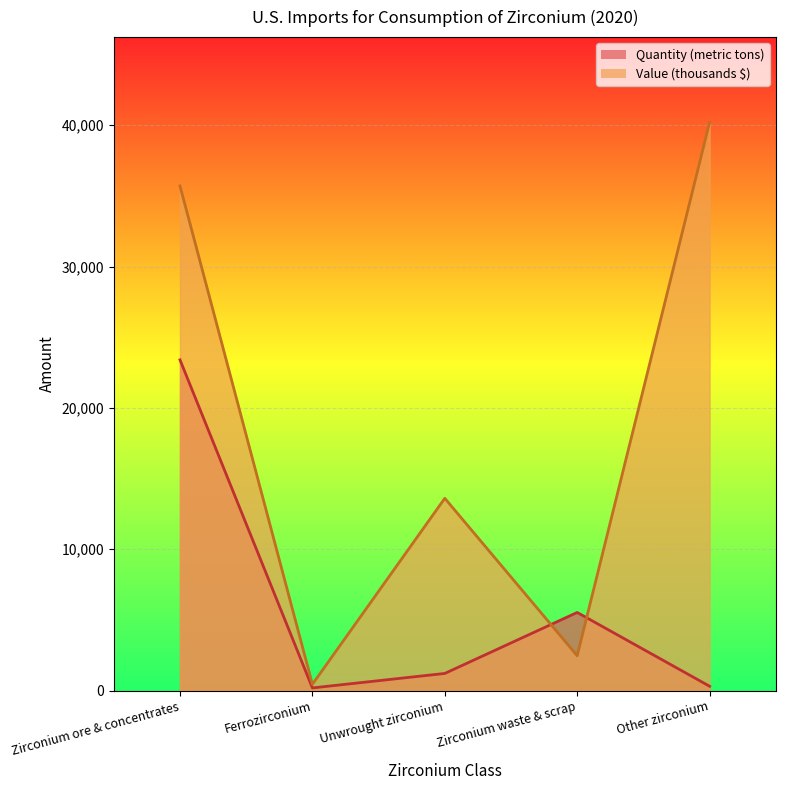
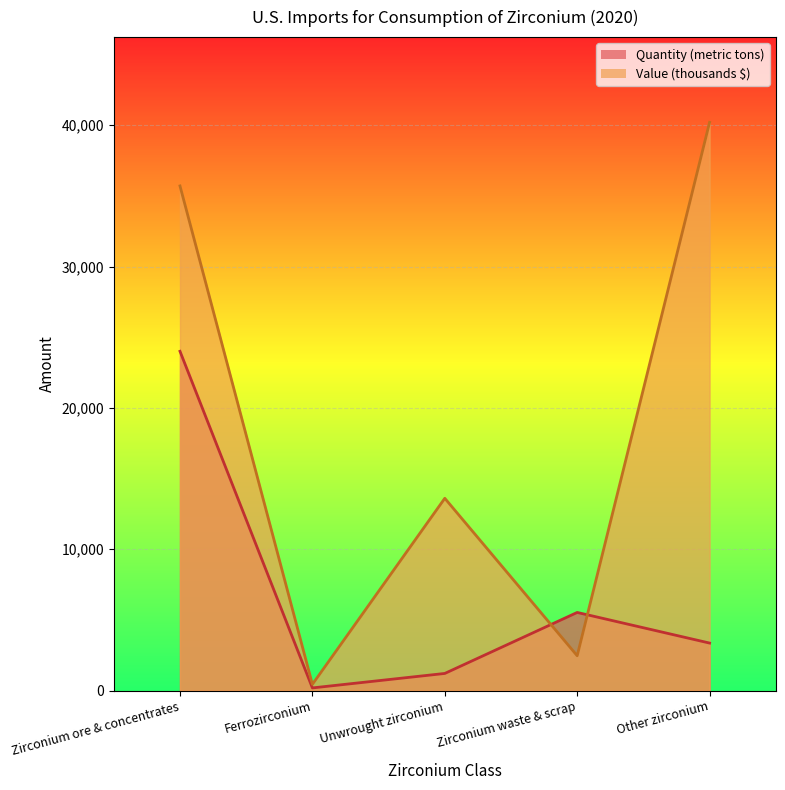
  {
    "Quantity (metric tons)": {
-     "Zirconium ore & concentrates": "23,400",
+     "Zirconium ore & concentrates": "24,000",
      "Ferrozirconium": "200",
      "Unwrought zirconium": "1,200",
      "Zirconium waste & scrap": "5,500",
-     "Other zirconium": "300"
+     "Other zirconium": "3,400"
    },
    "Value (thousands $)": {
      "Zirconium ore & concentrates": "35,700",
      "Ferrozirconium": "400",
      "Unwrought zirconium": "13,600",
      "Zirconium waste & scrap": "2,500",
      "Other zirconium": "40,200"
    }
  }
